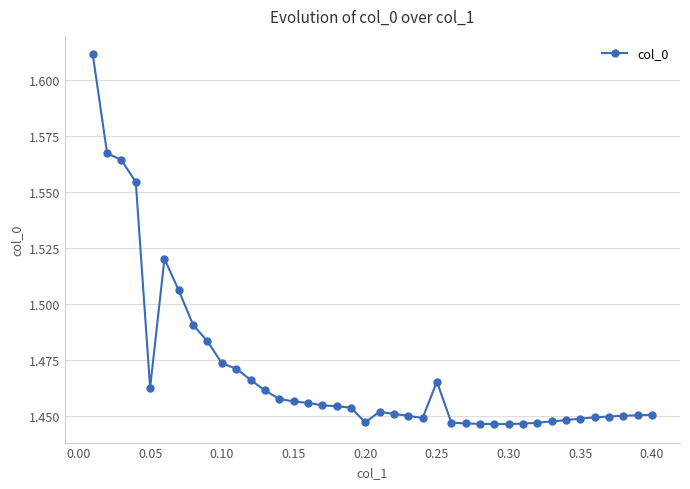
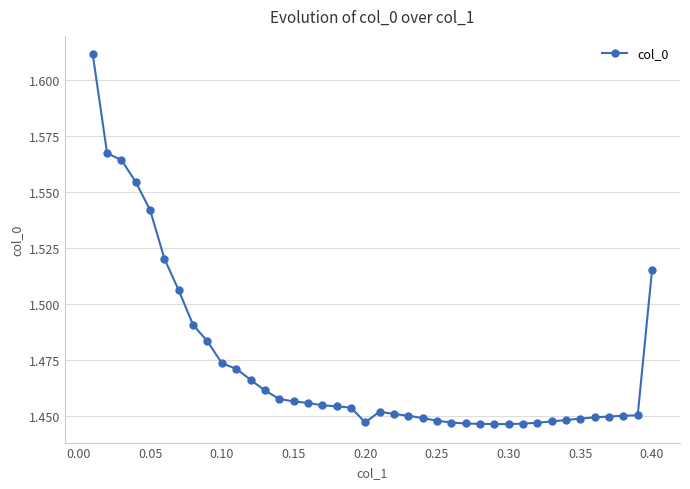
  {
-   "0.05": 1.463,
+   "0.05": 1.542,
    "0.10": 1.474,
    "0.15": 1.457,
    "0.20": 1.447,
-   "0.25": 1.465,
+   "0.25": 1.448,
    "0.30": 1.447,
    "0.35": 1.449,
-   "0.40": 1.451
+   "0.40": 1.515
  }
